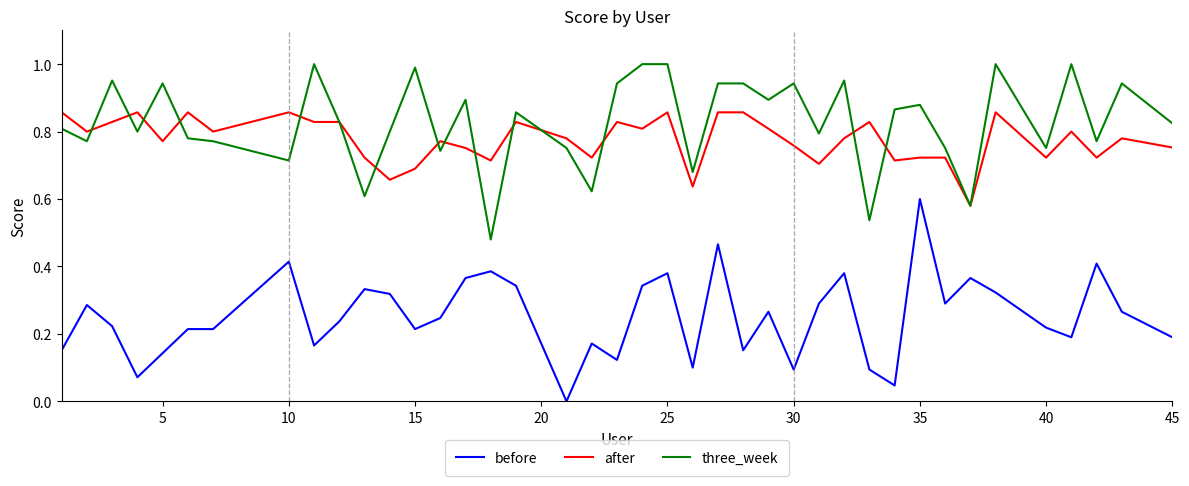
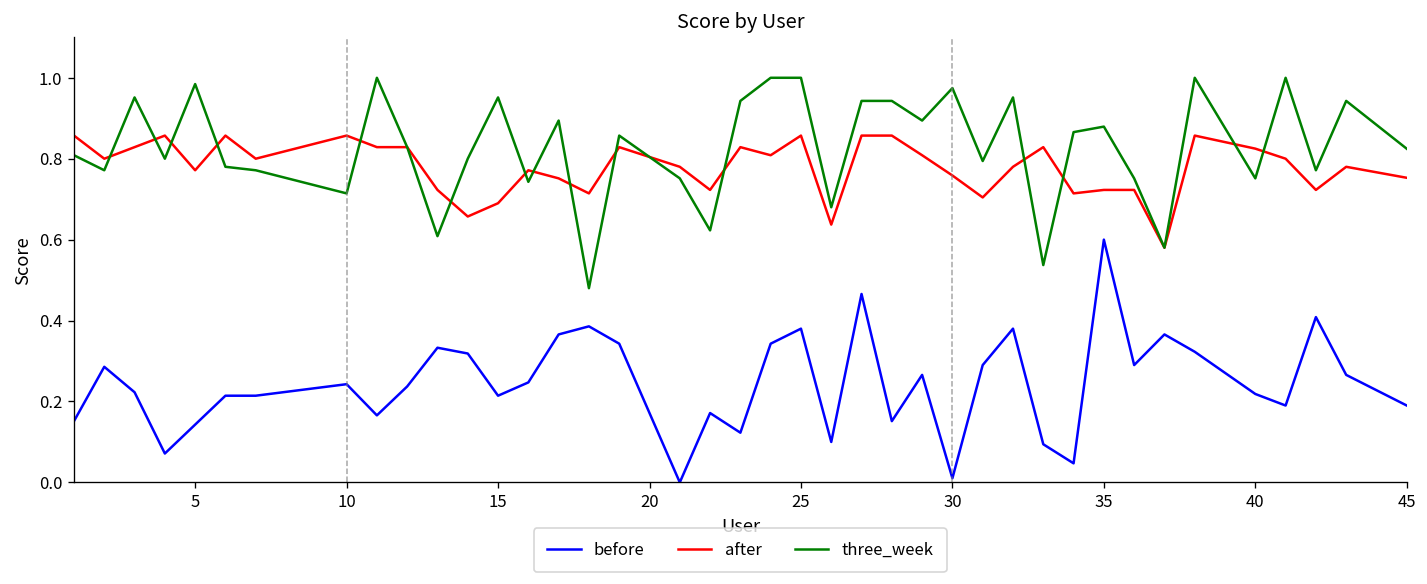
  {
    "before": {
      "5": 0.14,
-     "10": 0.41,
+     "10": 0.24,
      "15": 0.21,
      "25": 0.38,
-     "30": 0.09,
+     "30": 0.01,
      "35": 0.60,
      "40": 0.22,
      "45": 0.19
    },
    "after": {
      "5": 0.77,
      "10": 0.86,
      "15": 0.69,
      "25": 0.86,
      "30": 0.76,
      "35": 0.72,
-     "40": 0.72,
+     "40": 0.82,
      "45": 0.75
    },
    "three_week": {
-     "5": 0.94,
+     "5": 0.98,
      "10": 0.71,
-     "15": 0.99,
+     "15": 0.95,
      "25": 1.00,
-     "30": 0.94,
+     "30": 0.97,
      "35": 0.88,
      "40": 0.75,
      "45": 0.82
    }
  }
